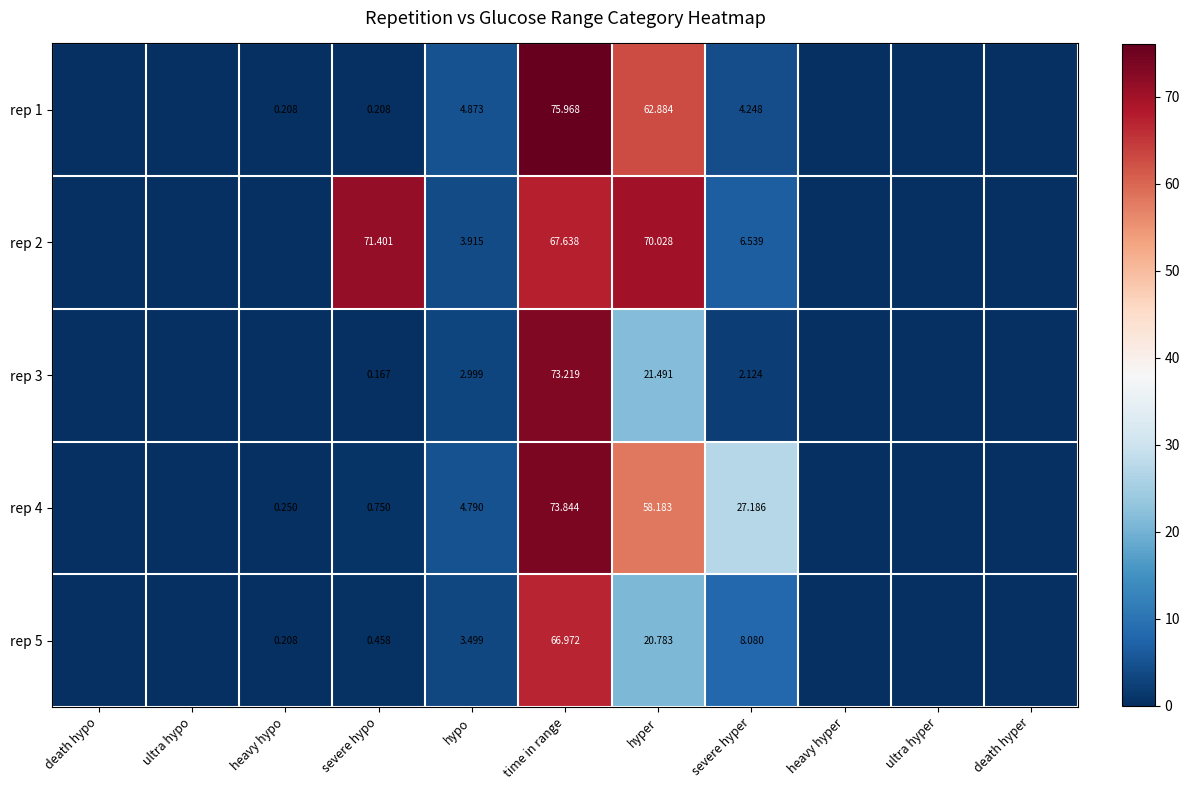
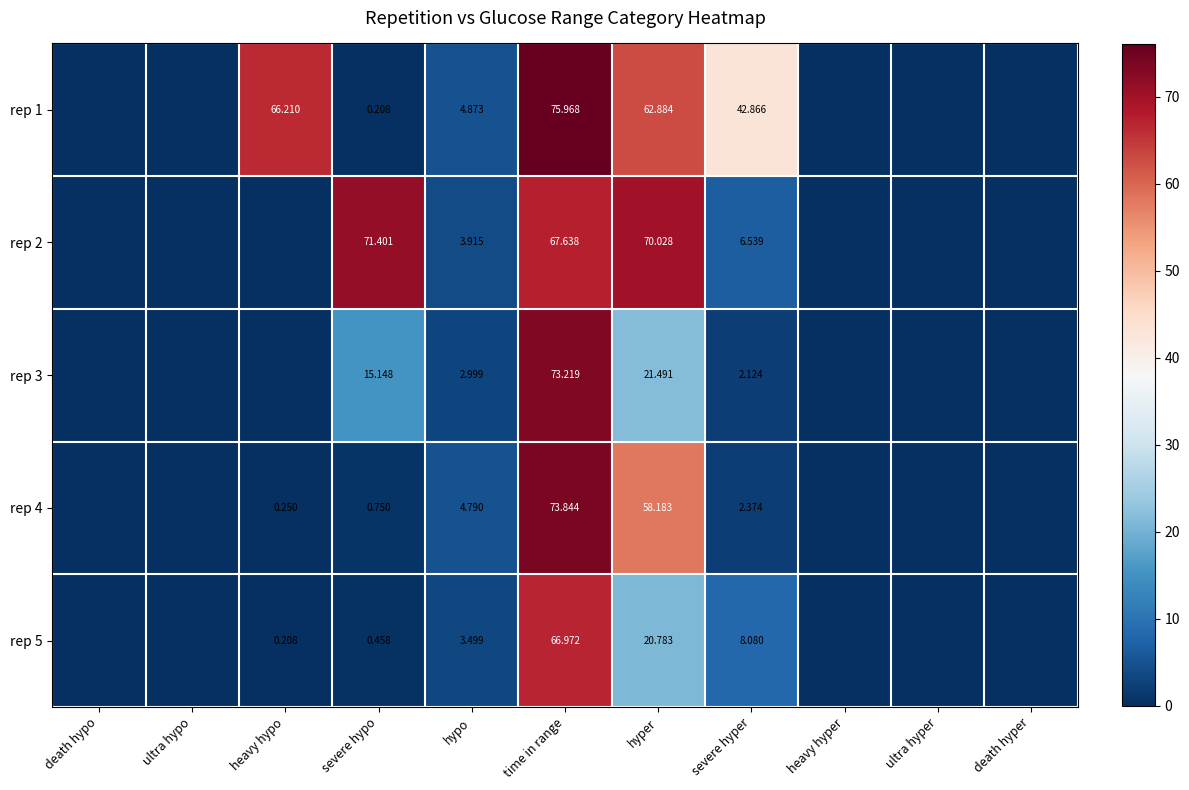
  {
    "rep 1": {
-     "heavy hypo": 0.208,
+     "heavy hypo": 66.210,
      "severe hypo": 0.208,
      "hypo": 4.873,
      "time in range": 75.968,
      "hyper": 62.884,
-     "severe hyper": 4.248
+     "severe hyper": 42.866
    },
    "rep 2": {
      "severe hypo": 71.401,
      "hypo": 3.915,
      "time in range": 67.638,
      "hyper": 70.028,
      "severe hyper": 6.539
    },
    "rep 3": {
-     "severe hypo": 0.167,
+     "severe hypo": 15.148,
      "hypo": 2.999,
      "time in range": 73.219,
      "hyper": 21.491,
      "severe hyper": 2.124
    },
    "rep 4": {
      "heavy hypo": 0.250,
      "severe hypo": 0.750,
      "hypo": 4.790,
      "time in range": 73.844,
      "hyper": 58.183,
-     "severe hyper": 27.186
+     "severe hyper": 2.374
    },
    "rep 5": {
      "heavy hypo": 0.208,
      "severe hypo": 0.458,
      "hypo": 3.499,
      "time in range": 66.972,
      "hyper": 20.783,
      "severe hyper": 8.080
    }
  }
